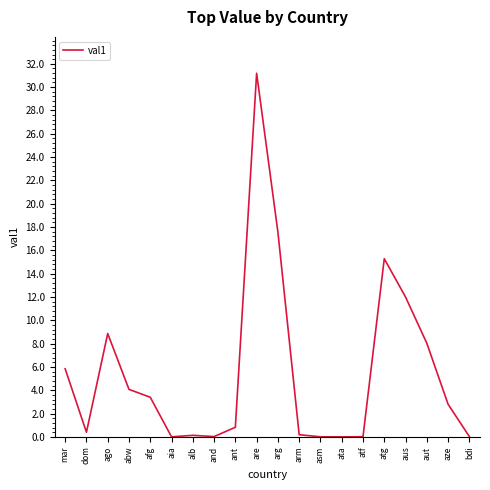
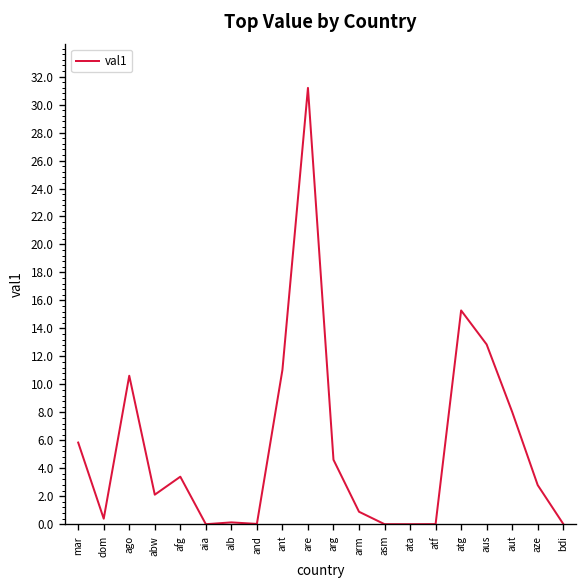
  {
    "mar": 5.8,
    "dom": 0.4,
-   "ago": 8.9,
-   "abw": 4.1,
+   "ago": 10.6,
+   "abw": 2.1,
    "afg": 3.4,
    "aia": 0.0,
    "alb": 0.1,
    "and": 0.0,
-   "ant": 0.8,
+   "ant": 11.0,
    "are": 31.2,
-   "arg": 17.6,
-   "arm": 0.2,
+   "arg": 4.6,
+   "arm": 0.9,
    "asm": 0.0,
    "ata": 0.0,
    "atf": 0.0,
    "atg": 15.3,
-   "aus": 12.0,
+   "aus": 12.9,
    "aut": 8.0,
    "aze": 2.8,
    "bdi": 0.0
  }
